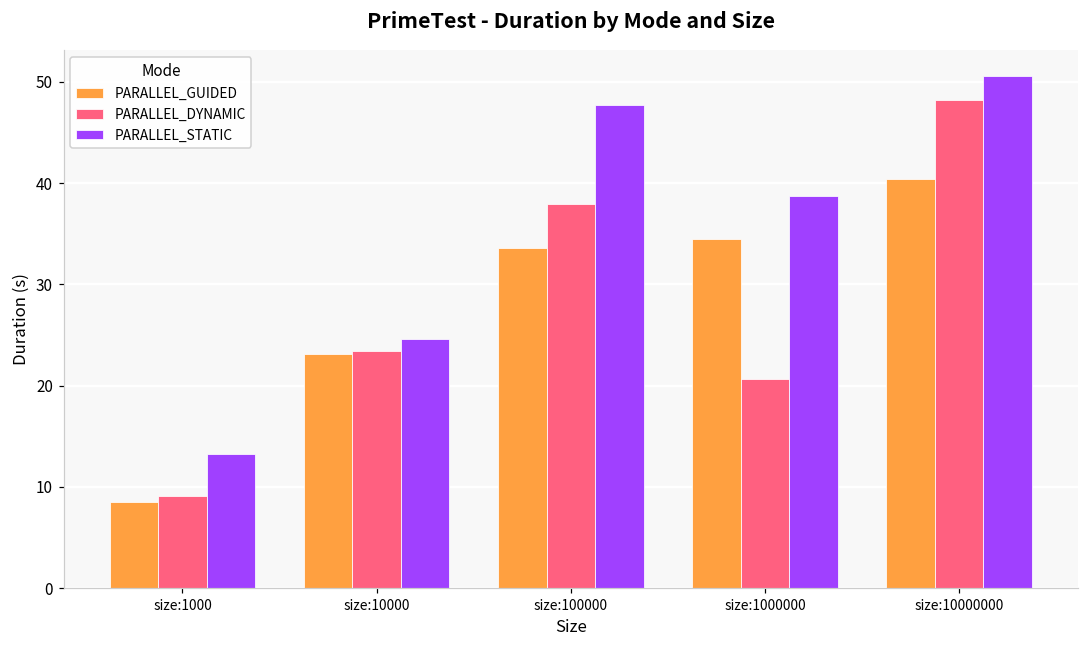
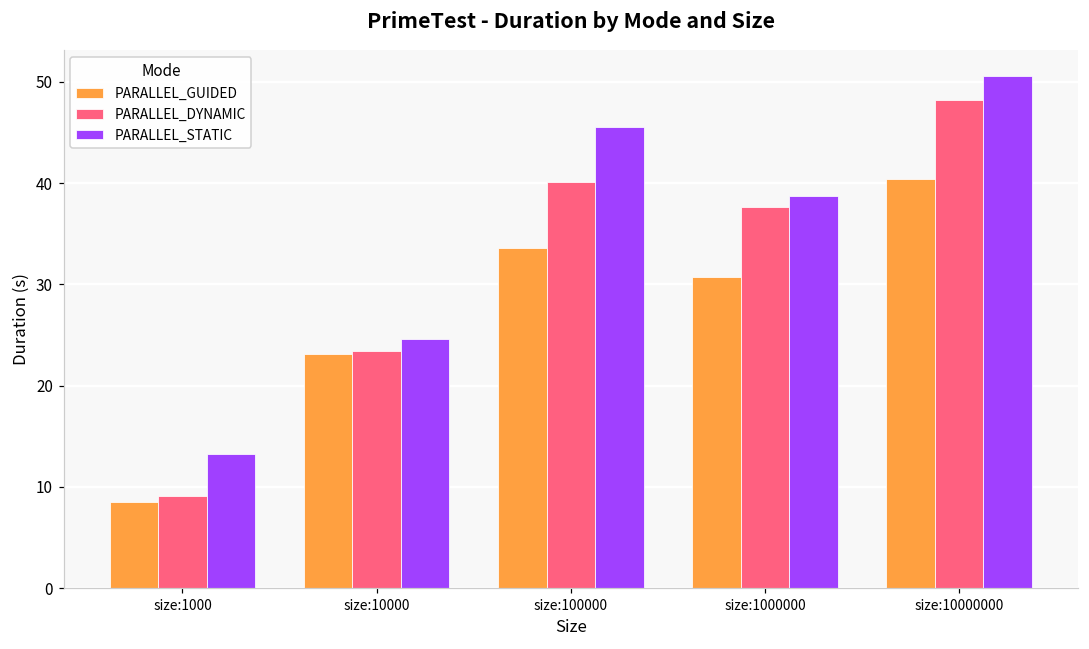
  {
    "PARALLEL_GUIDED": {
      "size:1000": 9,
      "size:10000": 23,
      "size:100000": 34,
-     "size:1000000": 35,
+     "size:1000000": 31,
      "size:10000000": 40
    },
    "PARALLEL_DYNAMIC": {
      "size:1000": 9,
      "size:10000": 23,
-     "size:100000": 38,
-     "size:1000000": 21,
+     "size:100000": 40,
+     "size:1000000": 38,
      "size:10000000": 48
    },
    "PARALLEL_STATIC": {
      "size:1000": 13,
      "size:10000": 25,
-     "size:100000": 48,
+     "size:100000": 46,
      "size:1000000": 39,
      "size:10000000": 51
    }
  }
